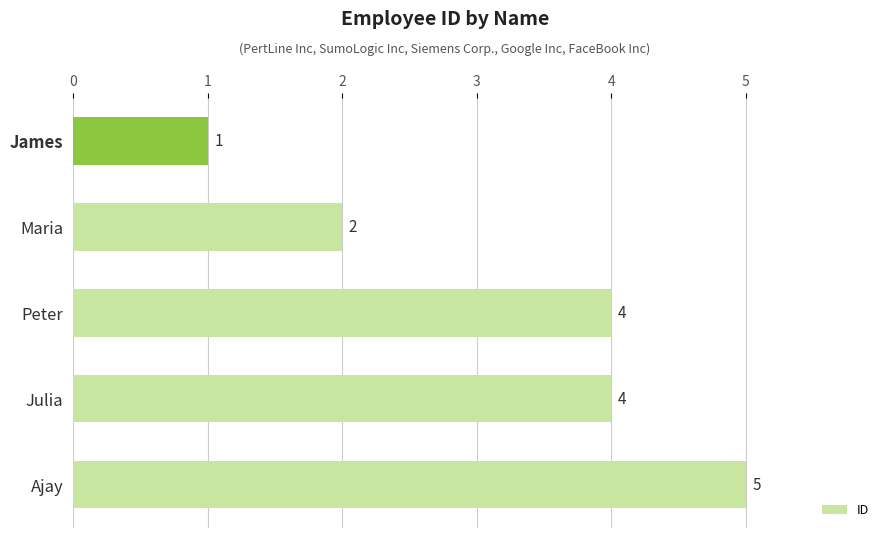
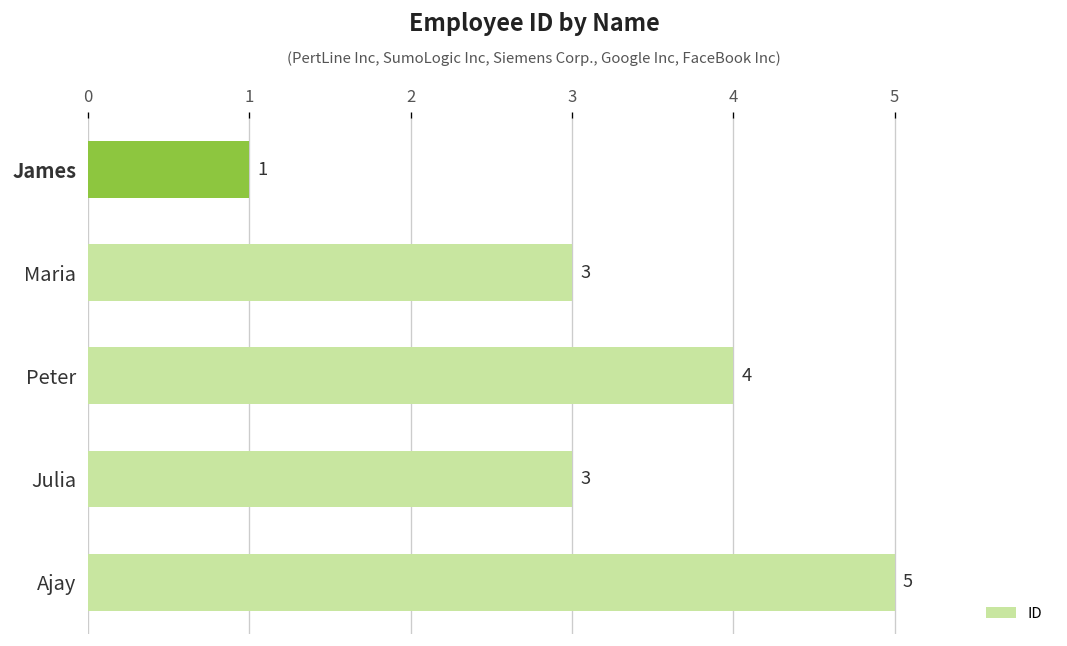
  {
    "James": 1,
-   "Maria": 2,
+   "Maria": 3,
    "Peter": 4,
-   "Julia": 4,
+   "Julia": 3,
    "Ajay": 5
  }
